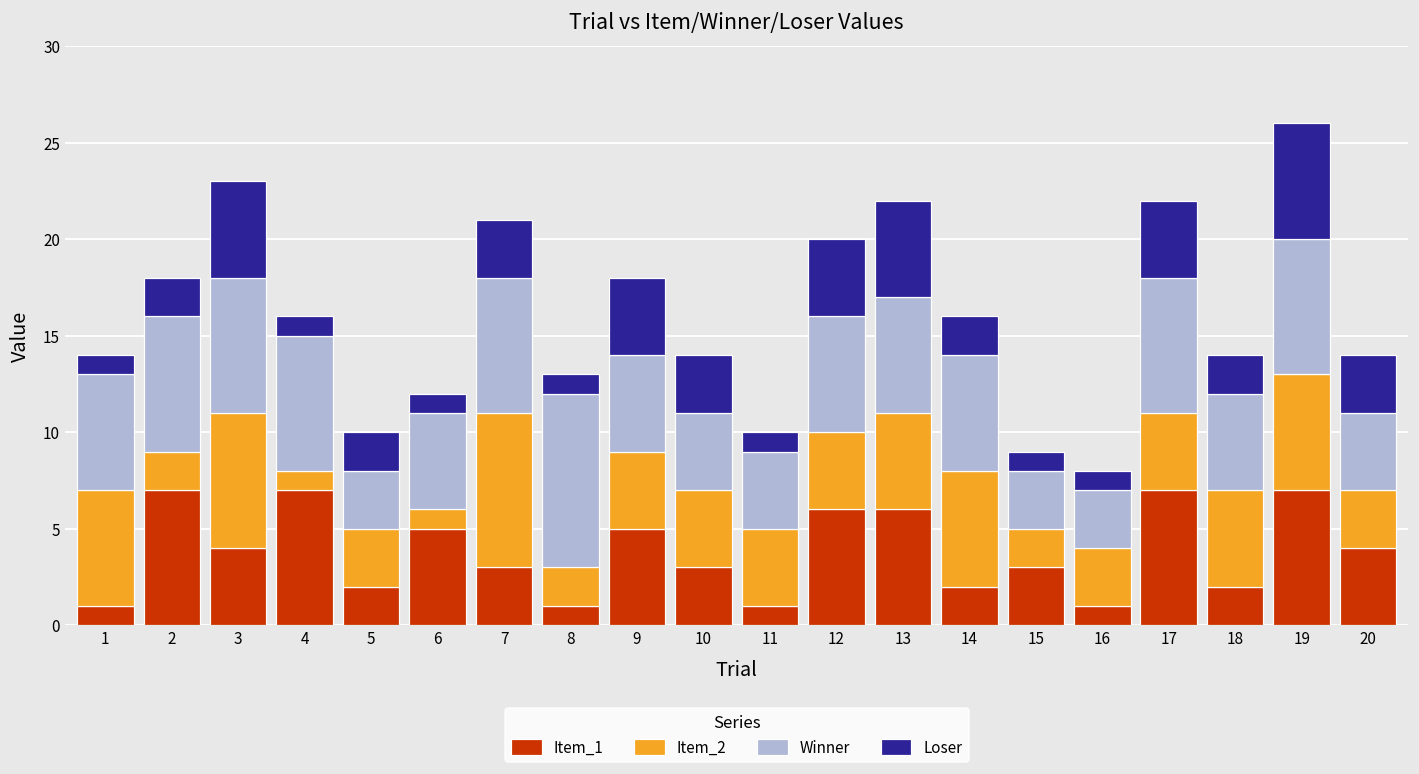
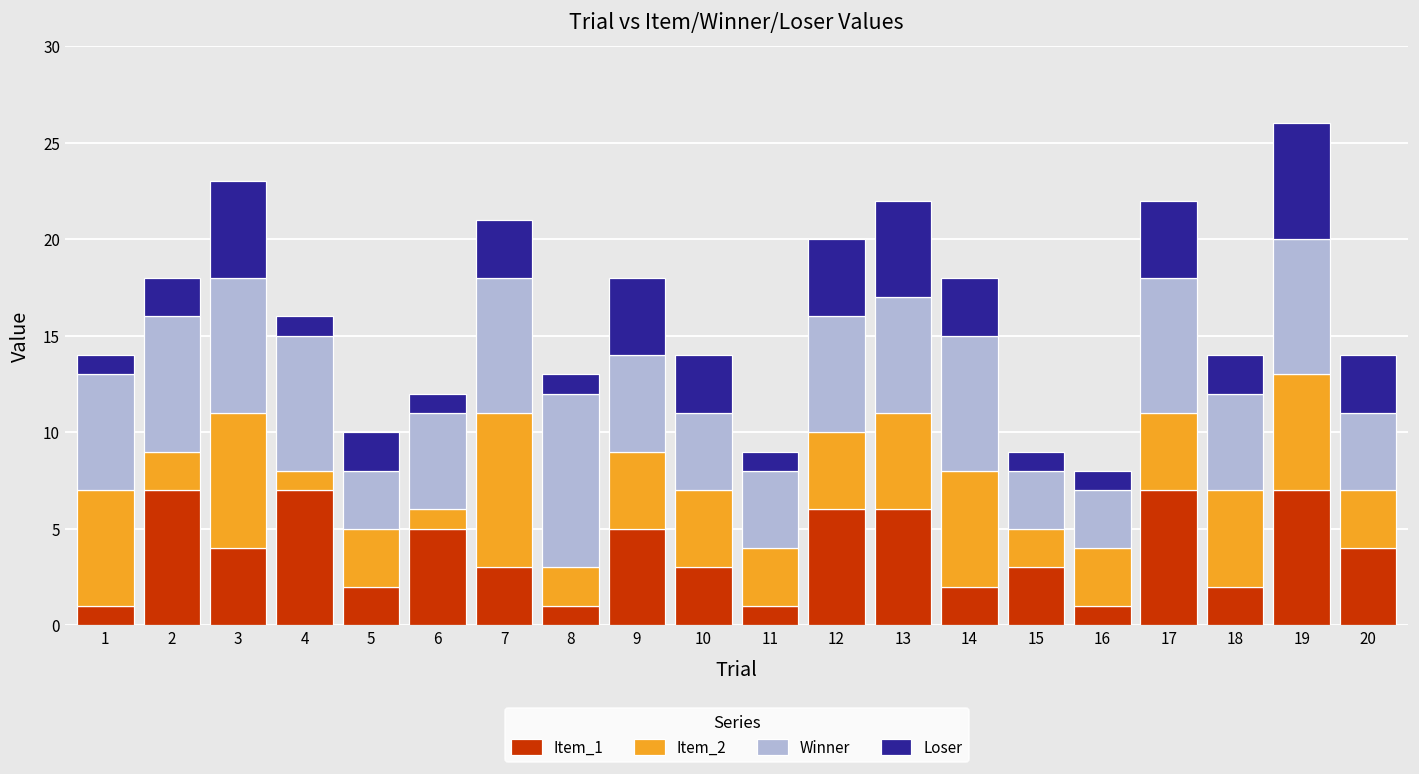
  {
    "Item_1": {
      "1": 1,
      "2": 7,
      "3": 4,
      "4": 7,
      "5": 2,
      "6": 5,
      "7": 3,
      "8": 1,
      "9": 5,
      "10": 3,
      "11": 1,
      "12": 6,
      "13": 6,
      "14": 2,
      "15": 3,
      "16": 1,
      "17": 7,
      "18": 2,
      "19": 7,
      "20": 4
    },
    "Item_2": {
-     "11": 4
+     "11": 3
    },
    "Winner": {
-     "14": 6
+     "14": 7
    },
    "Loser": {
      "1": 1,
      "2": 2,
      "3": 5,
      "4": 1,
      "5": 2,
      "6": 1,
      "7": 3,
      "8": 1,
      "9": 4,
      "10": 3,
      "11": 1,
      "12": 4,
      "13": 5,
-     "14": 2,
+     "14": 3,
      "15": 1,
      "16": 1,
      "17": 4,
      "18": 2,
      "19": 6,
      "20": 3
    }
  }
